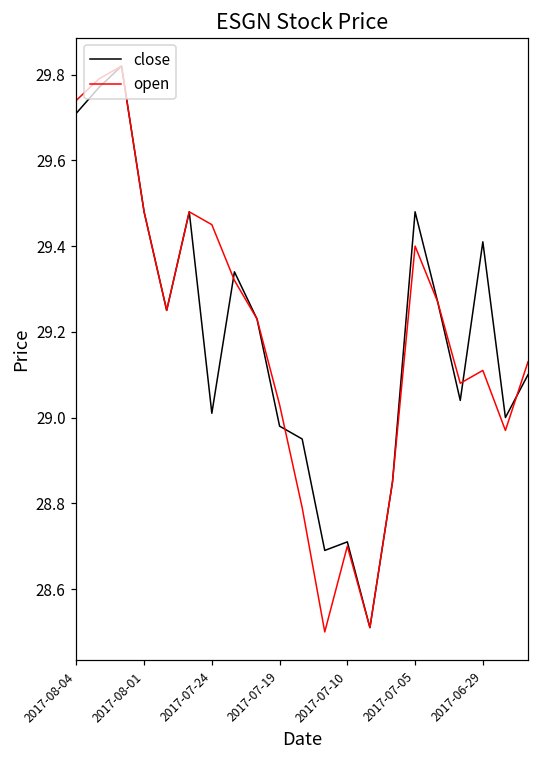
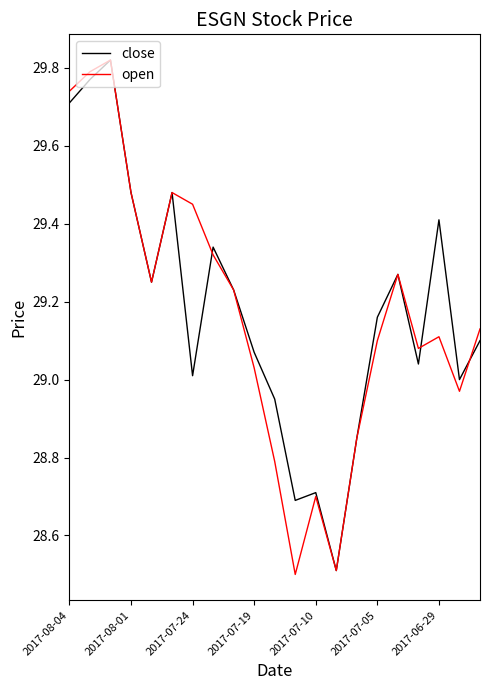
  {
    "close": {
      "2017-08-04": 29.71,
      "2017-07-24": 29.01,
-     "2017-07-19": 28.98,
+     "2017-07-19": 29.07,
      "2017-07-10": 28.71,
-     "2017-07-05": 29.48,
+     "2017-07-05": 29.16,
      "2017-06-29": 29.41
    },
    "open": {
      "2017-08-04": 29.74,
      "2017-07-24": 29.45,
      "2017-07-19": 29.03,
      "2017-07-10": 28.7,
-     "2017-07-05": 29.4,
+     "2017-07-05": 29.1,
      "2017-06-29": 29.11
    }
  }
